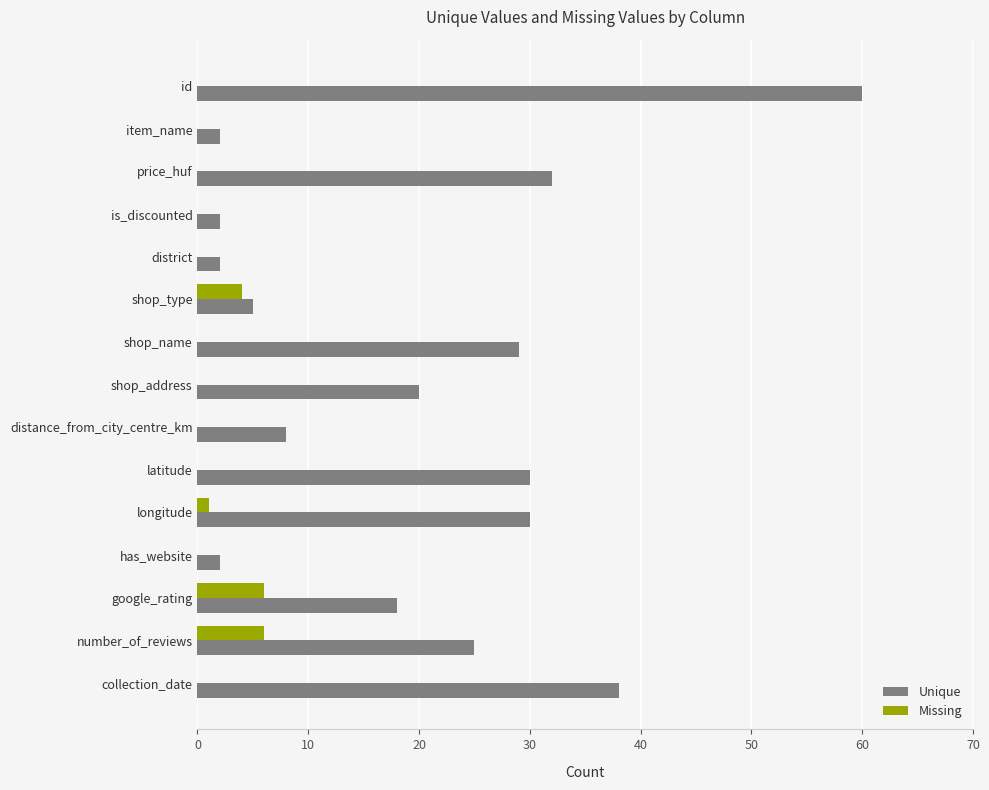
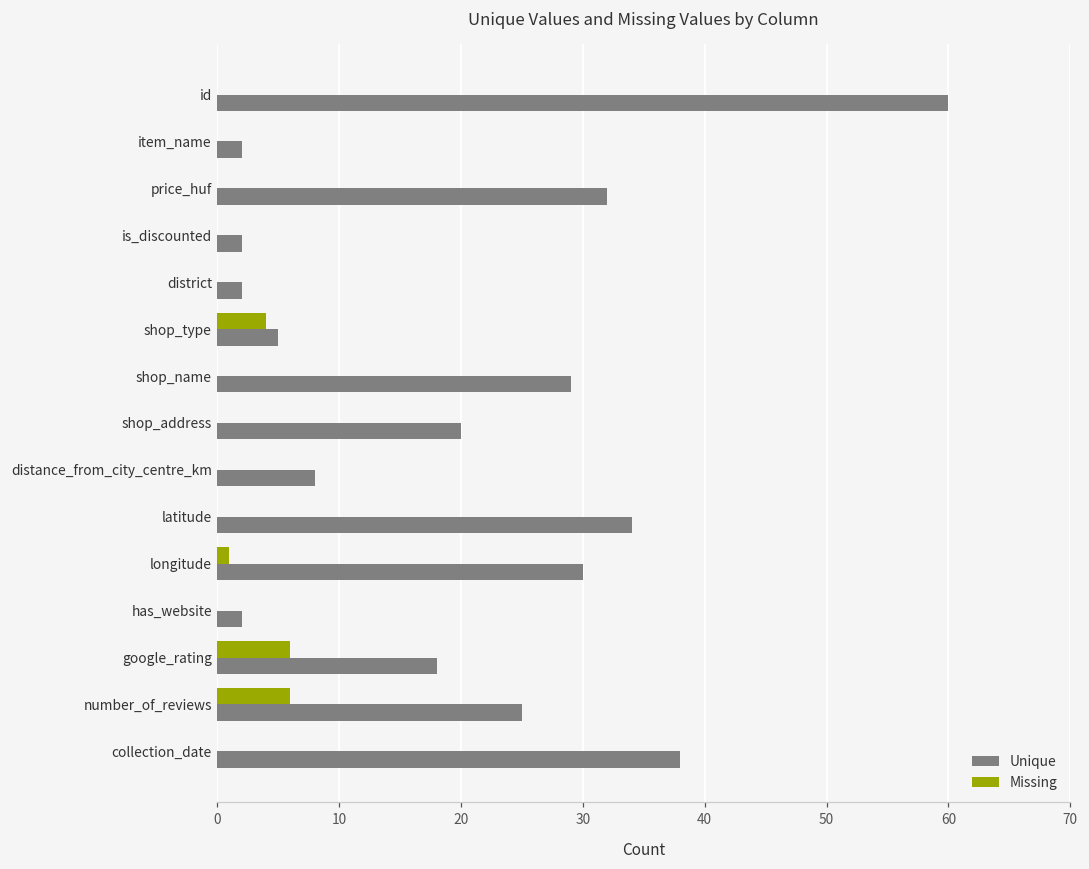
  {
    "Unique": {
      "id": 60,
      "item_name": 2,
      "price_huf": 32,
      "is_discounted": 2,
      "district": 2,
      "shop_type": 5,
      "shop_name": 29,
      "shop_address": 20,
      "distance_from_city_centre_km": 8,
-     "latitude": 30,
+     "latitude": 34,
      "longitude": 30,
      "has_website": 2,
      "google_rating": 18,
      "number_of_reviews": 25,
      "collection_date": 38
    },
    "Missing": {
      "id": 0,
      "item_name": 0,
      "price_huf": 0,
      "is_discounted": 0,
      "district": 0,
      "shop_type": 4,
      "shop_name": 0,
      "shop_address": 0,
      "distance_from_city_centre_km": 0,
      "latitude": 0,
      "longitude": 1,
      "has_website": 0,
      "google_rating": 6,
      "number_of_reviews": 6,
      "collection_date": 0
    }
  }
